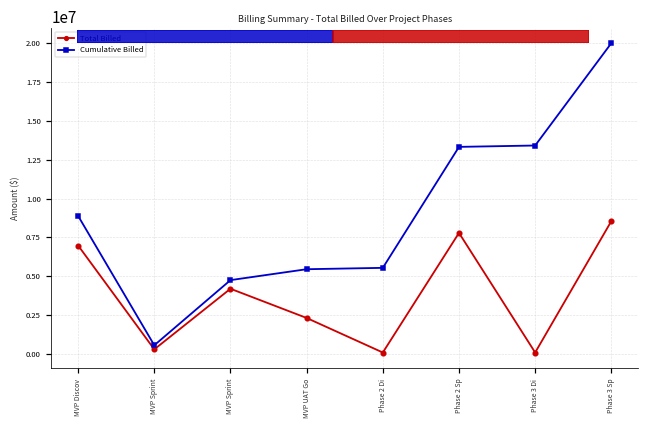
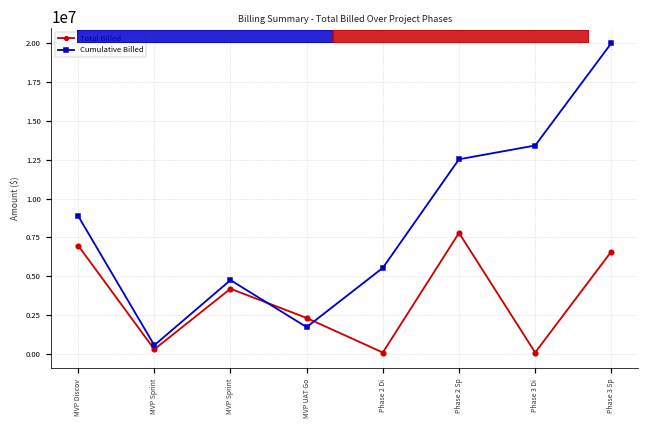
  {
    "Total Billed": {
      "MVP Discov": 7000000,
      "MVP UAT Go": 2300000,
      "Phase 2 Di": 100000,
      "Phase 2 Sp": 7800000,
      "Phase 3 Di": 100000,
-     "Phase 3 Sp": 8500000
+     "Phase 3 Sp": 6600000
    },
    "Cumulative Billed": {
      "MVP Discov": 8900000,
-     "MVP UAT Go": 5500000,
+     "MVP UAT Go": 1700000,
      "Phase 2 Di": 5500000,
-     "Phase 2 Sp": 13300000,
+     "Phase 2 Sp": 12500000,
      "Phase 3 Di": 13400000,
      "Phase 3 Sp": 20000000
    }
  }
